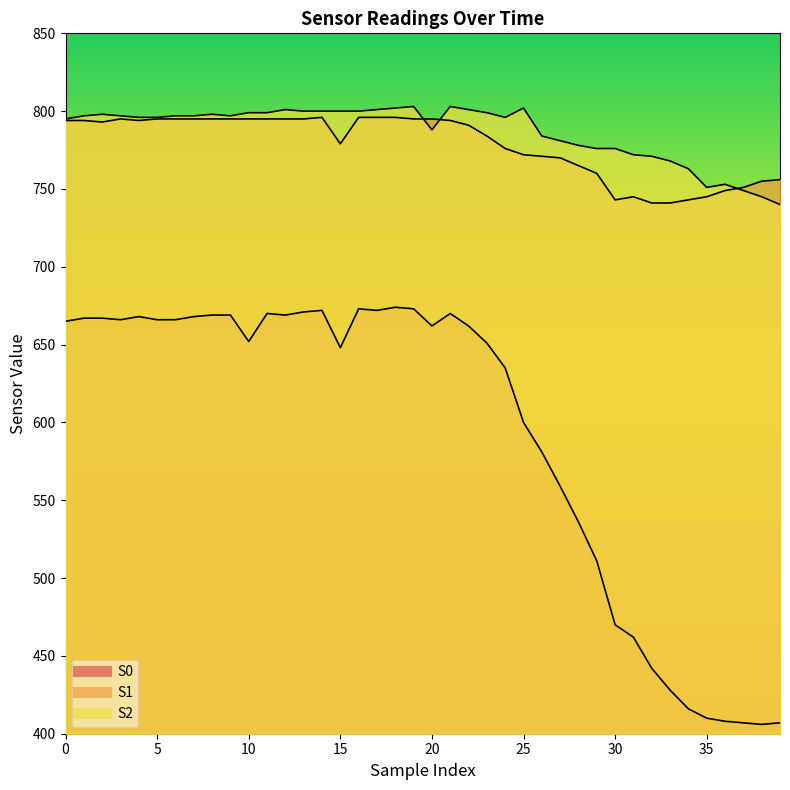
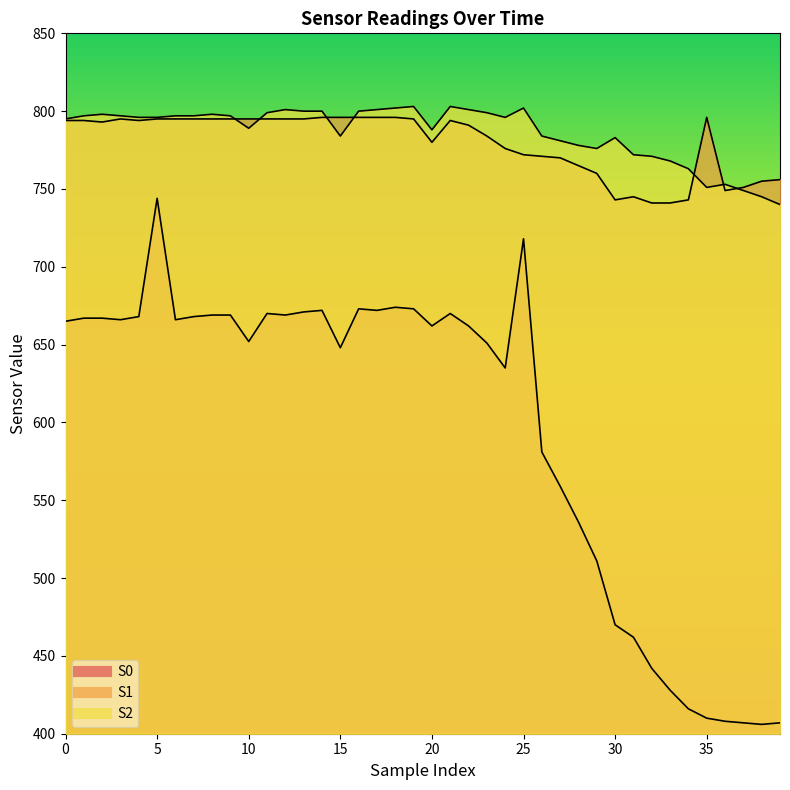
  {
    "S0": {
      "0": 665,
-     "5": 666,
+     "5": 744,
      "10": 652,
      "15": 648,
      "20": 662,
-     "25": 600,
+     "25": 718,
      "30": 470,
      "35": 410
    },
    "S1": {
      "10": 795,
-     "15": 779,
-     "20": 795,
+     "15": 796,
+     "20": 780,
      "25": 772,
      "30": 743,
-     "35": 745
+     "35": 796
    },
    "S2": {
-     "10": 799,
-     "15": 800,
+     "10": 789,
+     "15": 784,
      "20": 788,
      "25": 802,
-     "30": 776,
+     "30": 783,
      "35": 751
    }
  }
